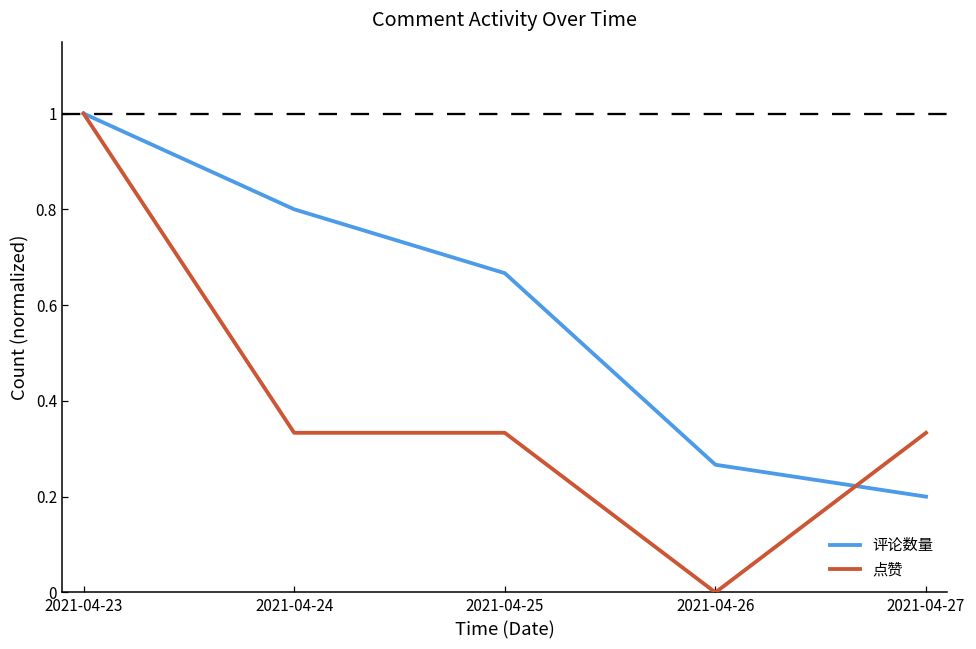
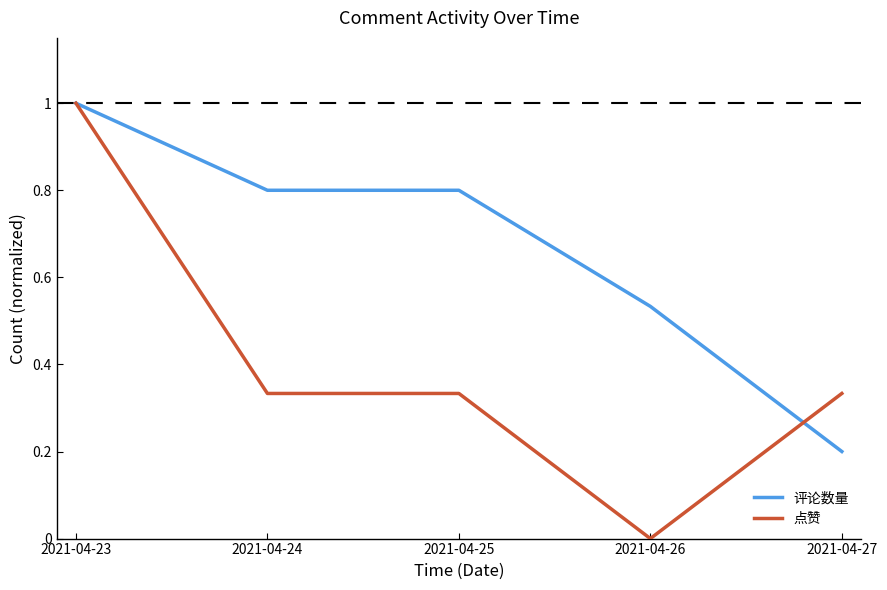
  {
    "评论数量": {
      "2021-04-24": 0.80,
-     "2021-04-25": 0.67,
-     "2021-04-26": 0.27,
+     "2021-04-25": 0.80,
+     "2021-04-26": 0.53,
      "2021-04-27": 0.20
    },
    "点赞": {
      "2021-04-24": 0.33,
      "2021-04-25": 0.33,
      "2021-04-26": 0.00,
      "2021-04-27": 0.33
    }
  }
